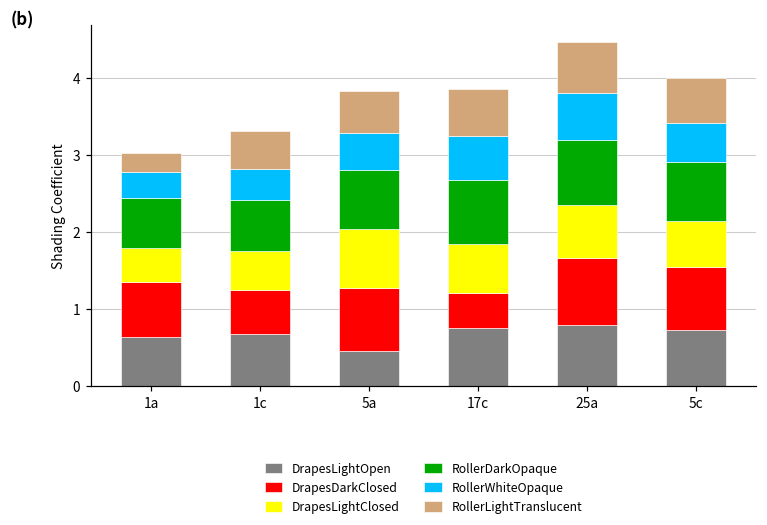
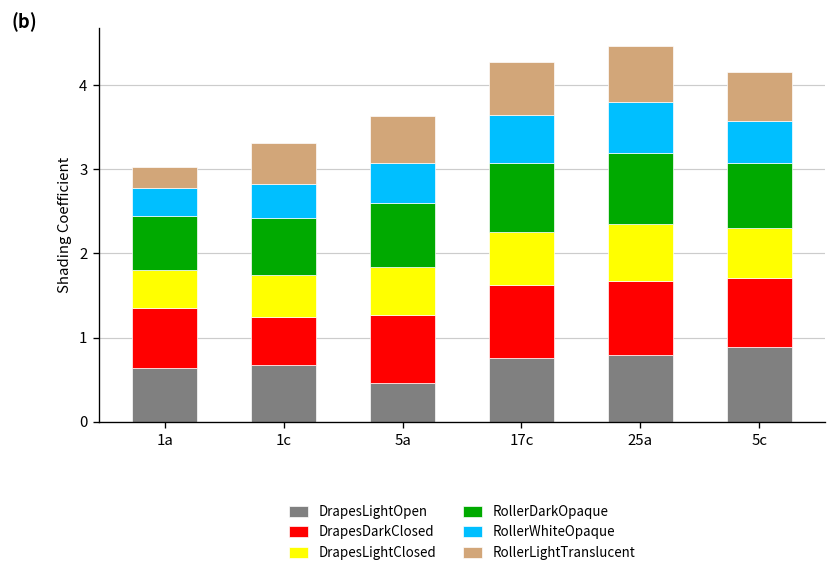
  {
    "DrapesLightOpen": {
      "1a": 0.6,
      "1c": 0.7,
      "5a": 0.5,
      "17c": 0.8,
      "25a": 0.8,
-     "5c": 0.7
+     "5c": 0.9
    },
    "DrapesDarkClosed": {
      "1a": 0.7,
      "1c": 0.6,
      "5a": 0.8,
-     "17c": 0.5,
+     "17c": 0.9,
      "25a": 0.9,
      "5c": 0.8
    },
    "DrapesLightClosed": {
      "1a": 0.4,
      "1c": 0.5,
-     "5a": 0.8,
+     "5a": 0.6,
      "17c": 0.6,
      "25a": 0.7,
      "5c": 0.6
    },
    "RollerDarkOpaque": {
      "1a": 0.6,
      "1c": 0.7,
      "5a": 0.8,
      "17c": 0.8,
      "25a": 0.8,
      "5c": 0.8
    },
    "RollerWhiteOpaque": {
      "1a": 0.3,
      "1c": 0.4,
      "5a": 0.5,
      "17c": 0.6,
      "25a": 0.6,
      "5c": 0.5
    },
    "RollerLightTranslucent": {
      "1a": 0.3,
      "1c": 0.5,
      "5a": 0.6,
      "17c": 0.6,
      "25a": 0.7,
      "5c": 0.6
    }
  }
